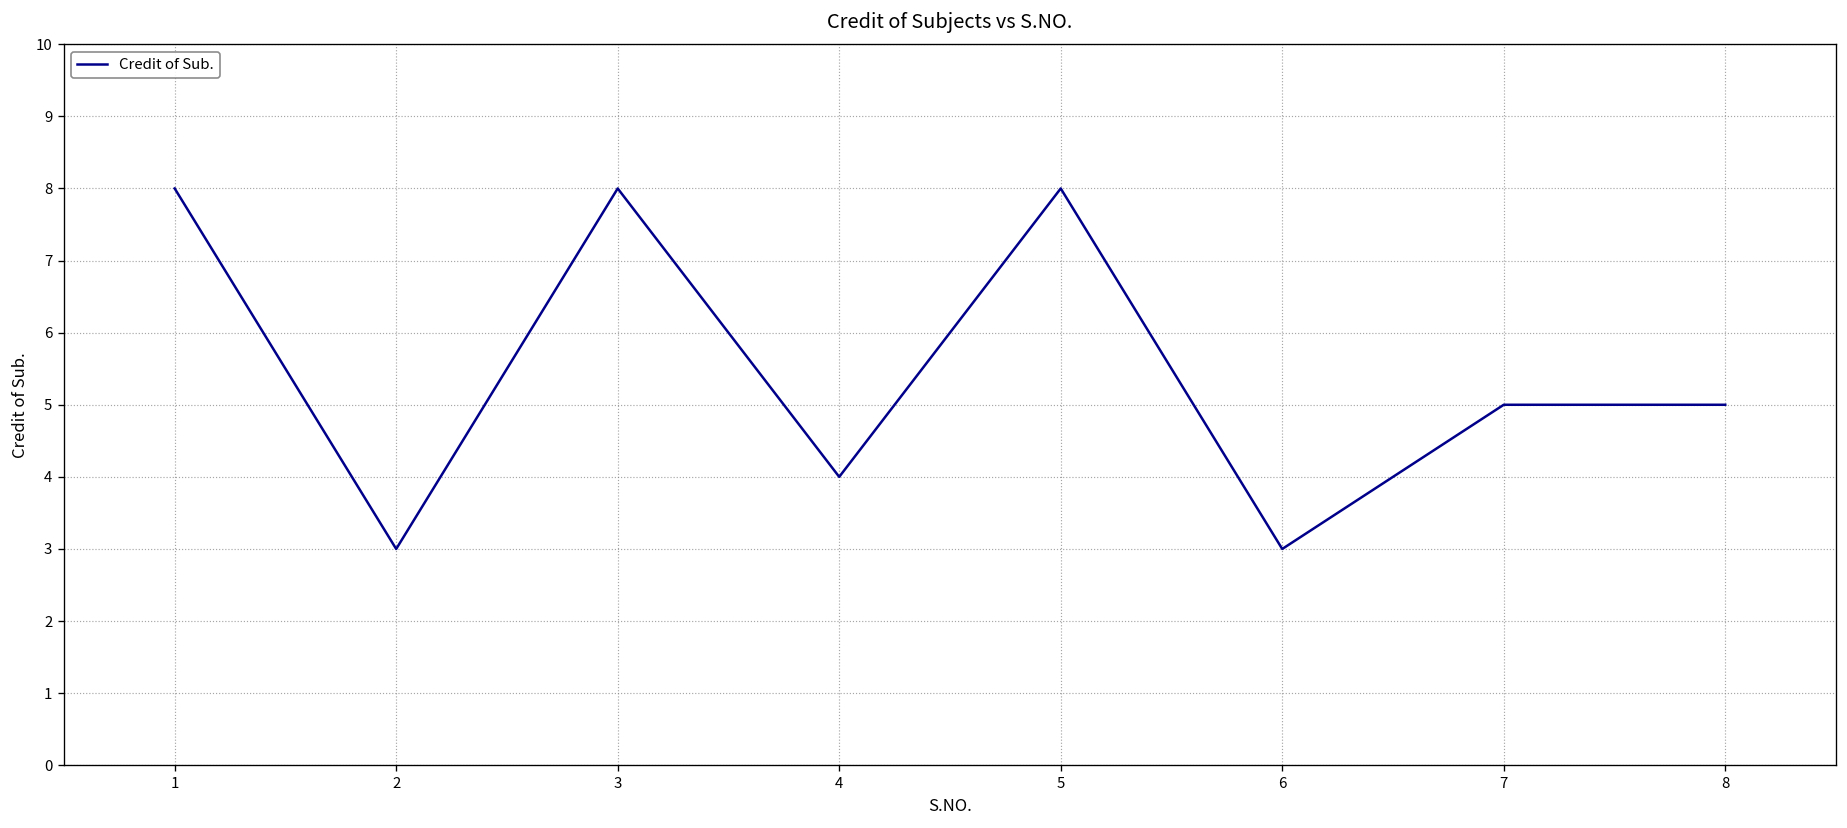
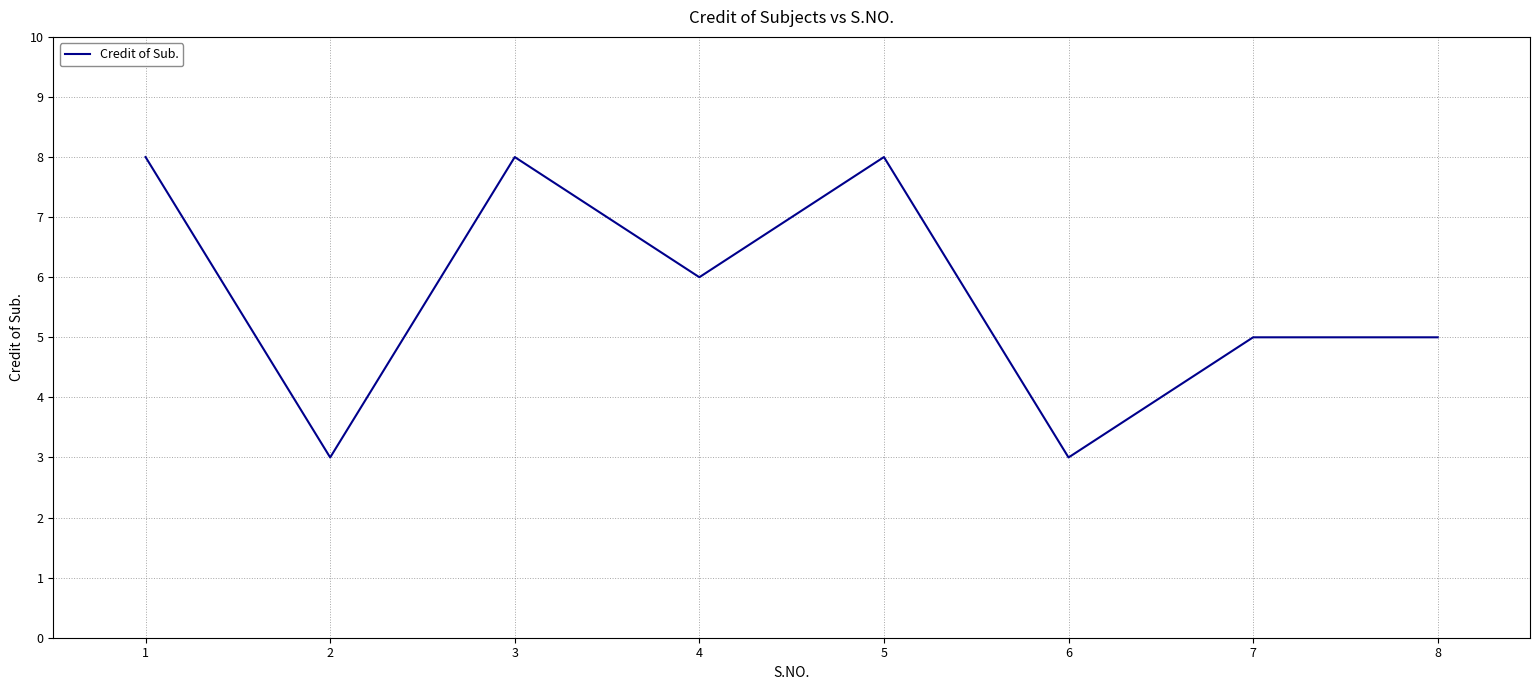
  {
    "1": 8,
    "2": 3,
    "3": 8,
-   "4": 4,
+   "4": 6,
    "5": 8,
    "6": 3,
    "7": 5,
    "8": 5
  }
